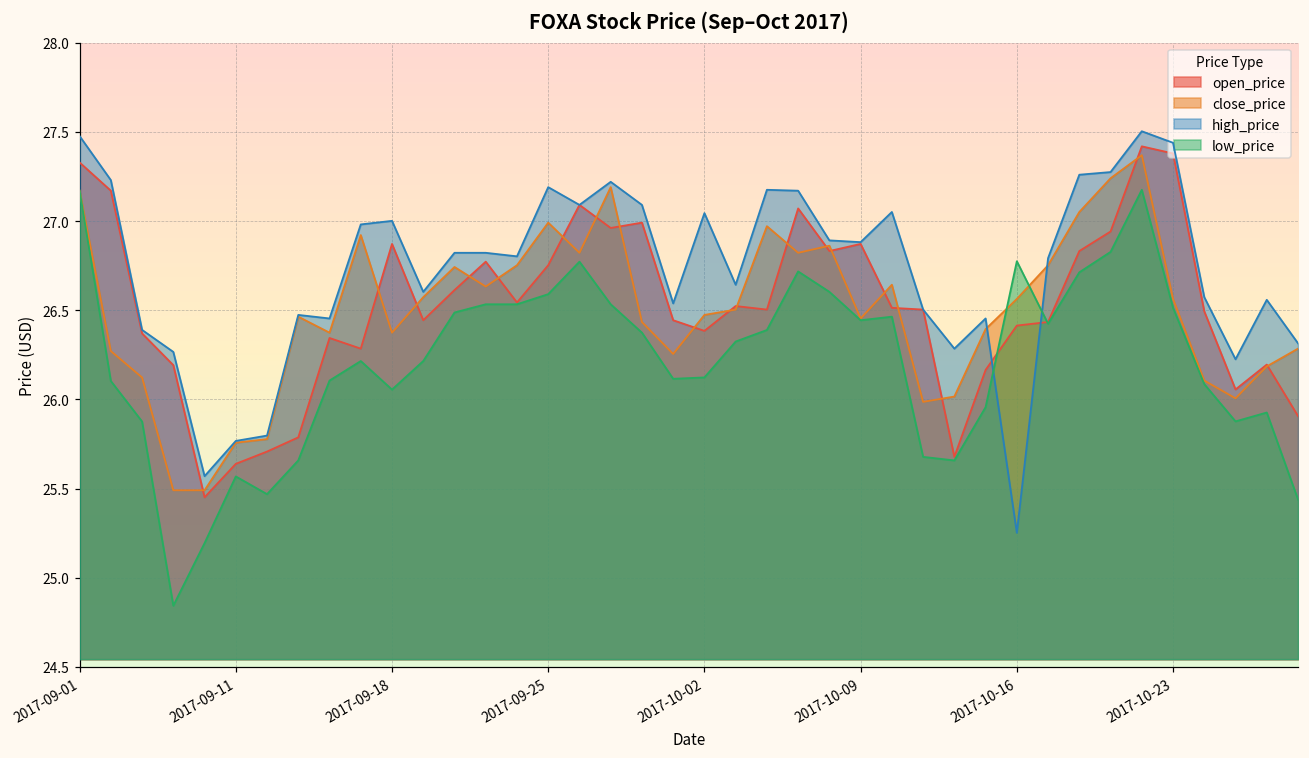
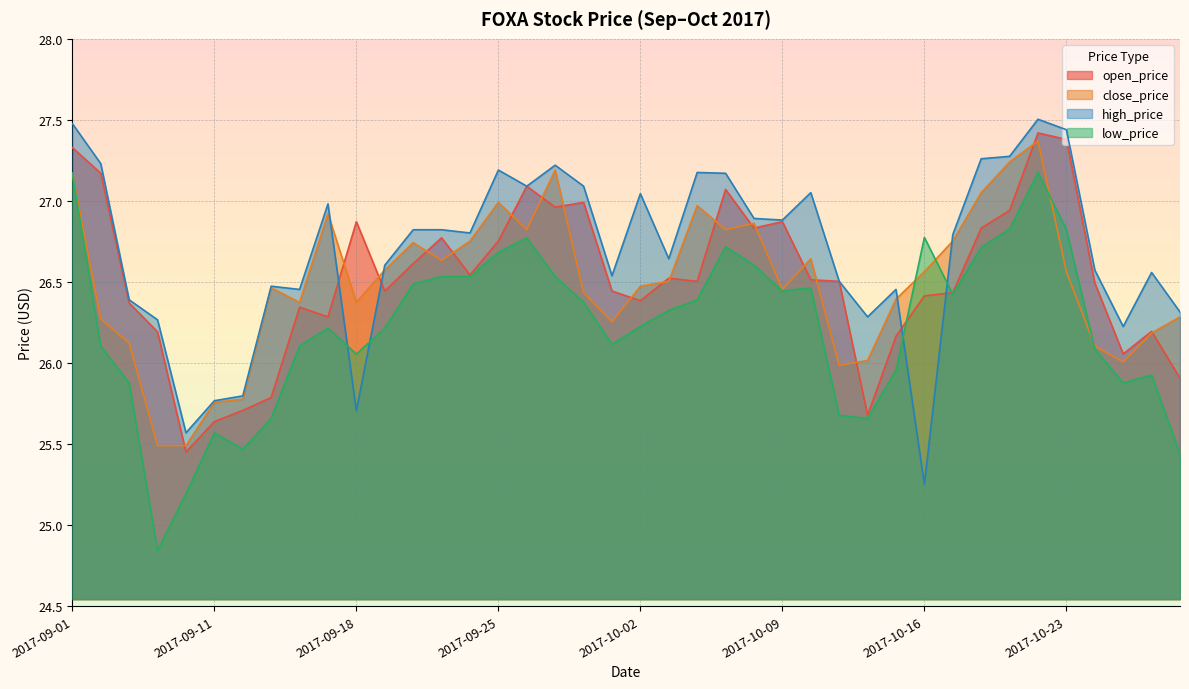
  {
    "high_price": {
      "2017-09-01": 27.48,
-     "2017-09-18": 27.00,
+     "2017-09-18": 25.71,
      "2017-09-25": 27.19,
      "2017-10-02": 27.04,
      "2017-10-16": 25.25
    },
    "low_price": {
      "2017-09-11": 25.57,
      "2017-09-18": 26.06,
-     "2017-09-25": 26.59,
-     "2017-10-02": 26.12,
+     "2017-09-25": 26.68,
+     "2017-10-02": 26.23,
      "2017-10-16": 26.78,
-     "2017-10-23": 26.51
+     "2017-10-23": 26.82
    }
  }
